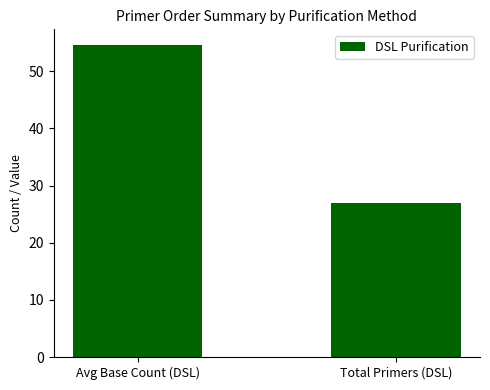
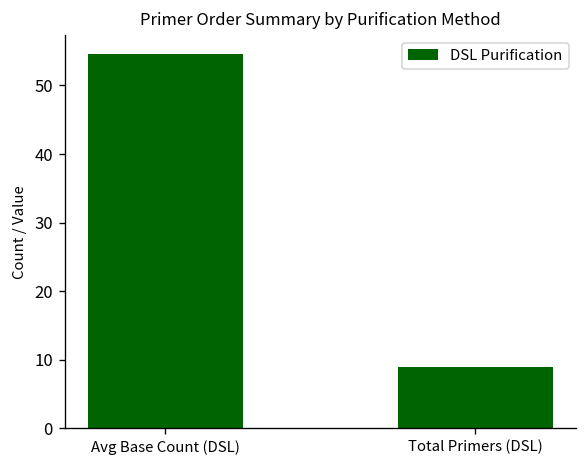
  {
    "Avg Base Count (DSL)": 55,
-   "Total Primers (DSL)": 27
+   "Total Primers (DSL)": 9
  }
